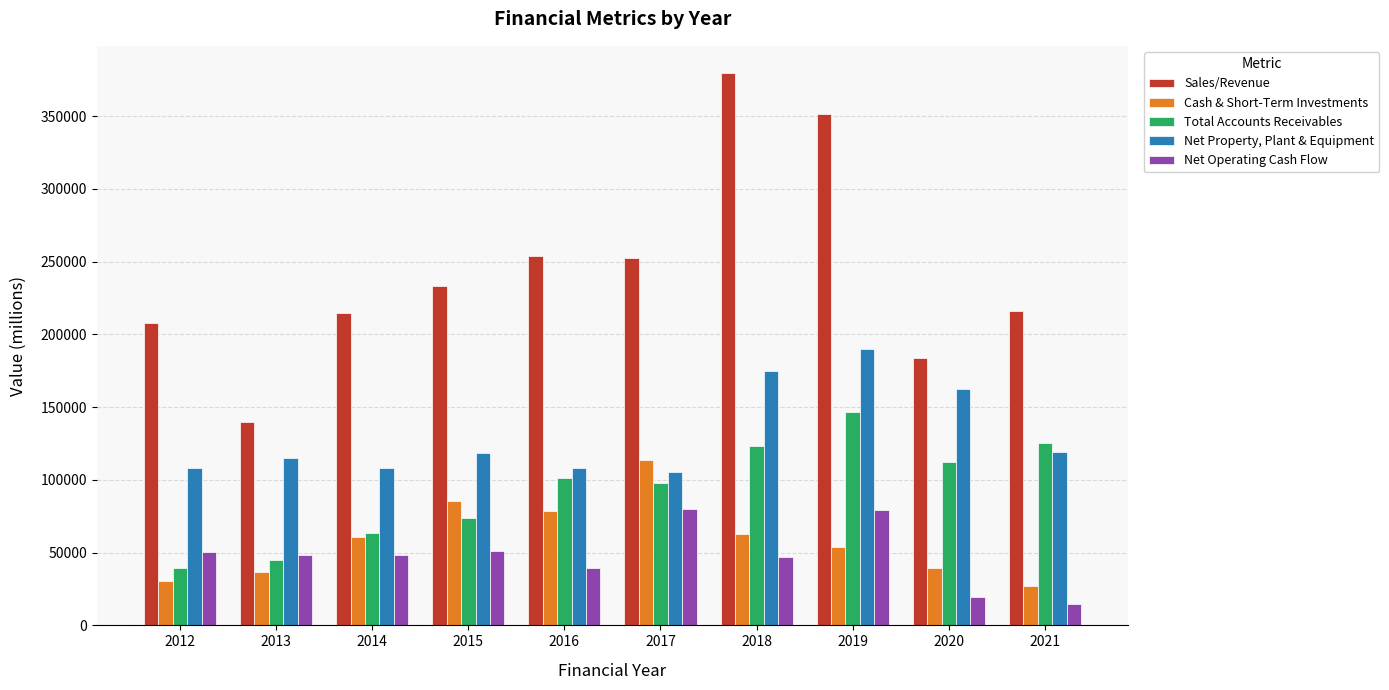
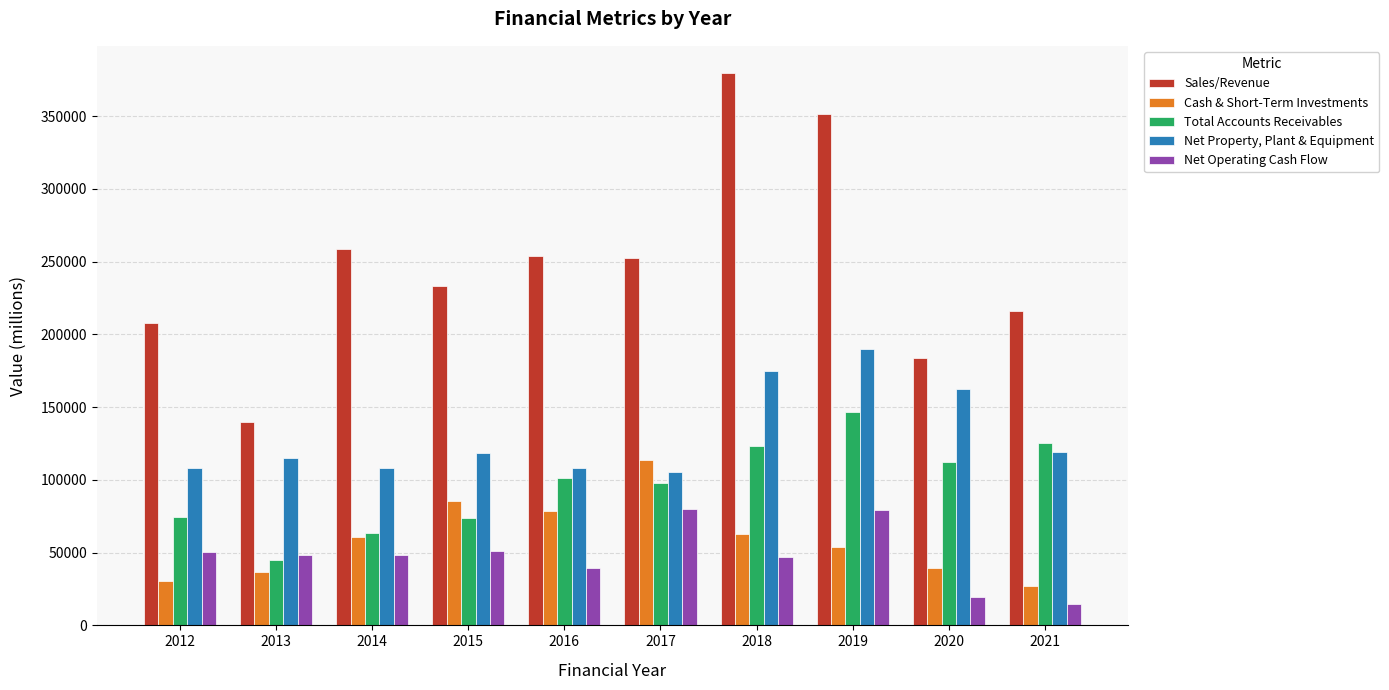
  {
    "Sales/Revenue": {
      "2012": 208000,
      "2013": 140000,
-     "2014": 215000,
+     "2014": 259000,
      "2015": 233000,
      "2016": 254000,
      "2017": 252000,
      "2018": 379000,
      "2019": 351000,
      "2020": 184000,
      "2021": 216000
    },
    "Cash & Short-Term Investments": {
      "2012": 31000,
      "2013": 37000,
      "2014": 61000,
      "2015": 85000,
      "2016": 79000,
      "2017": 114000,
      "2018": 63000,
      "2019": 54000,
      "2020": 39000,
      "2021": 27000
    },
    "Total Accounts Receivables": {
-     "2012": 39000,
+     "2012": 75000,
      "2013": 45000,
      "2014": 64000,
      "2015": 74000,
      "2016": 101000,
      "2017": 98000,
      "2018": 123000,
      "2019": 146000,
      "2020": 112000,
      "2021": 126000
    },
    "Net Property, Plant & Equipment": {
      "2012": 108000,
      "2013": 115000,
      "2014": 108000,
      "2015": 119000,
      "2016": 108000,
      "2017": 105000,
      "2018": 175000,
      "2019": 190000,
      "2020": 163000,
      "2021": 119000
    },
    "Net Operating Cash Flow": {
      "2012": 50000,
      "2013": 48000,
      "2014": 49000,
      "2015": 51000,
      "2016": 39000,
      "2017": 80000,
      "2018": 47000,
      "2019": 79000,
      "2020": 20000,
      "2021": 15000
    }
  }
